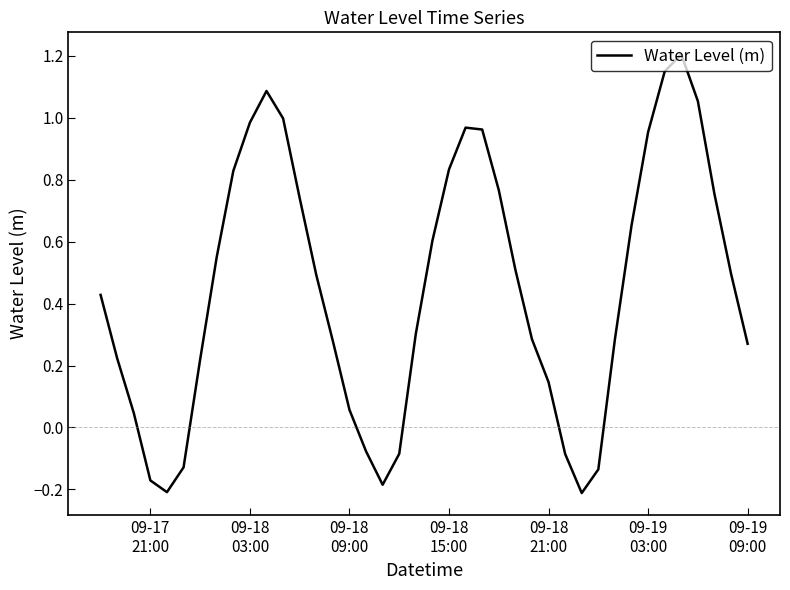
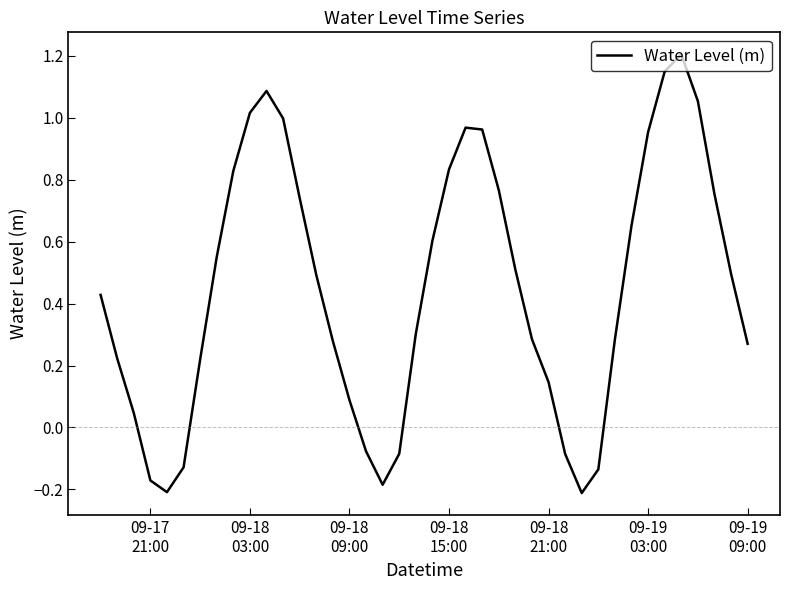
  {
    "09-17 21:00": -0.17,
-   "09-18 03:00": 0.98,
-   "09-18 09:00": 0.06,
+   "09-18 03:00": 1.02,
+   "09-18 09:00": 0.09,
    "09-18 15:00": 0.83,
    "09-18 21:00": 0.15,
    "09-19 03:00": 0.95,
    "09-19 09:00": 0.27
  }
